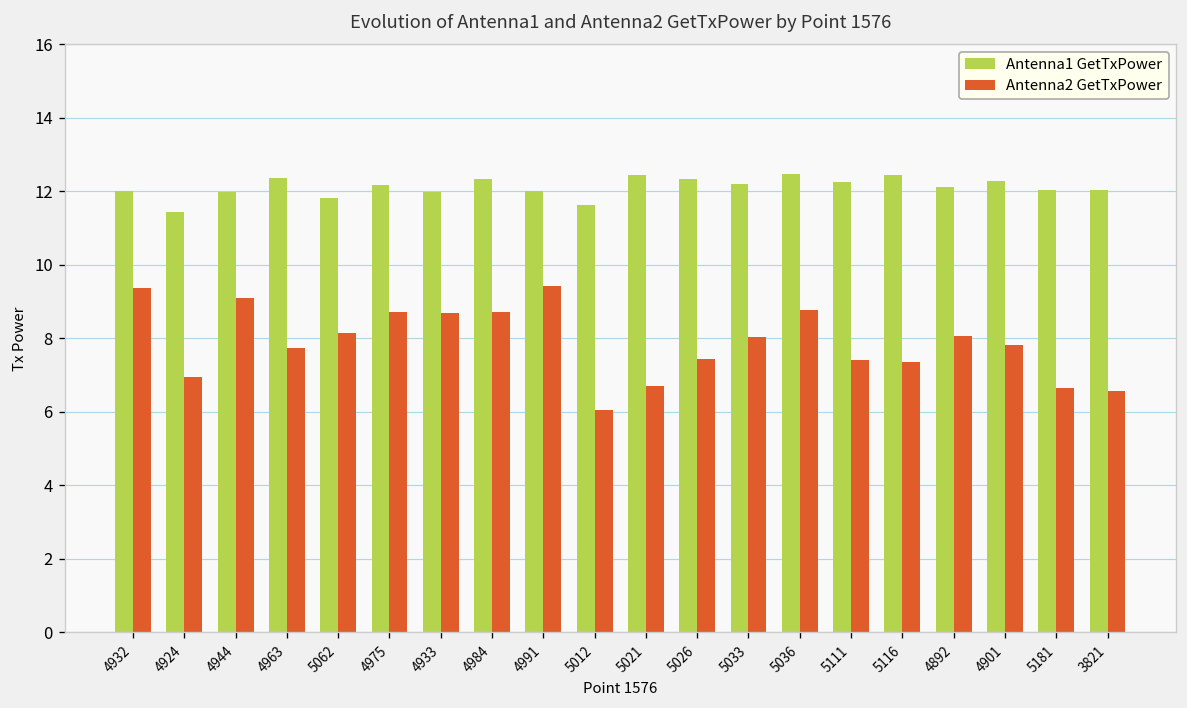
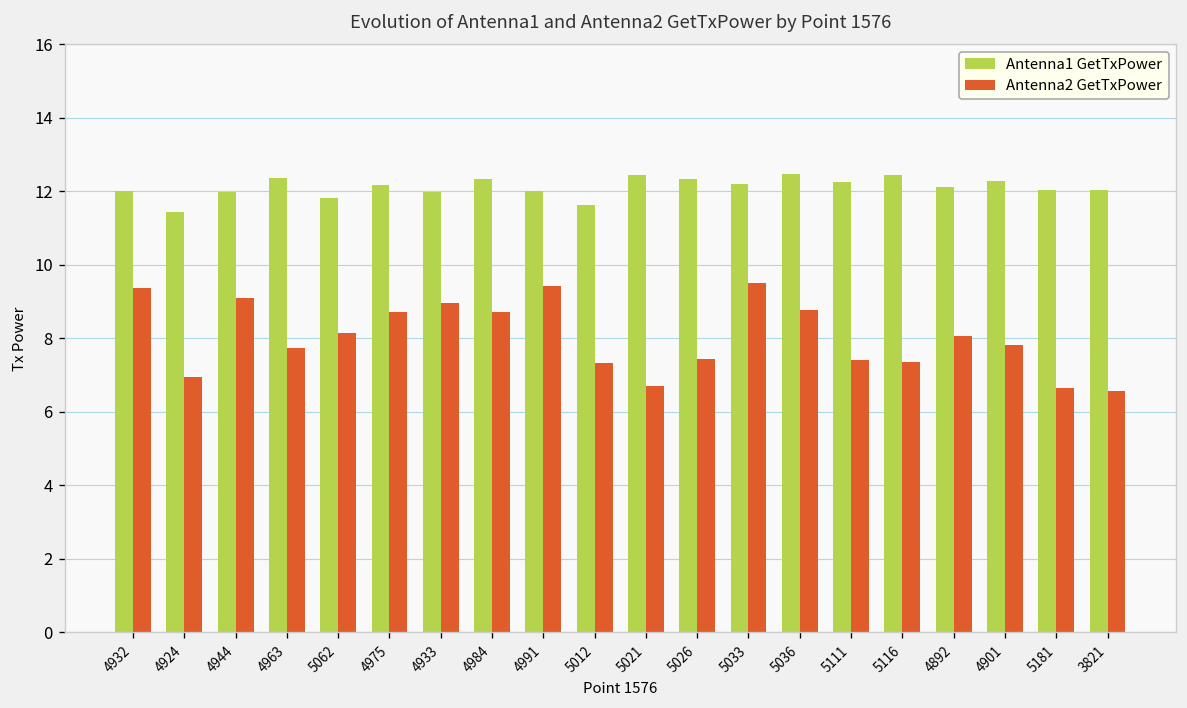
  {
    "Antenna1 GetTxPower": {
      "4932": 12.0,
      "4924": 11.4,
      "4944": 12.0,
      "4963": 12.4,
      "5062": 11.8,
      "4975": 12.2,
      "4933": 12.0,
      "4984": 12.3,
      "4991": 12.0,
      "5012": 11.6,
      "5021": 12.4,
      "5026": 12.3,
      "5033": 12.2,
      "5036": 12.5,
      "5111": 12.2,
      "5116": 12.4,
      "4892": 12.1,
      "4901": 12.3,
      "5181": 12.0,
      "3821": 12.0
    },
    "Antenna2 GetTxPower": {
      "4932": 9.4,
      "4924": 6.9,
      "4944": 9.1,
      "4963": 7.7,
      "5062": 8.1,
      "4975": 8.7,
-     "4933": 8.7,
+     "4933": 9.0,
      "4984": 8.7,
      "4991": 9.4,
-     "5012": 6.1,
+     "5012": 7.3,
      "5021": 6.7,
      "5026": 7.4,
-     "5033": 8.0,
+     "5033": 9.5,
      "5036": 8.8,
      "5111": 7.4,
      "5116": 7.4,
      "4892": 8.1,
      "4901": 7.8,
      "5181": 6.6,
      "3821": 6.6
    }
  }
